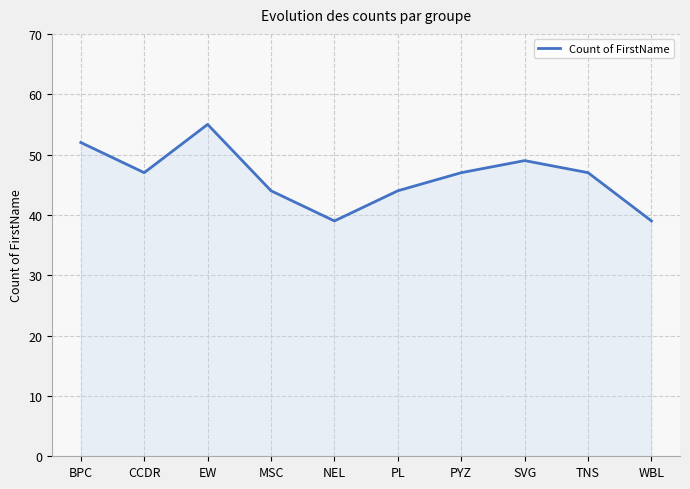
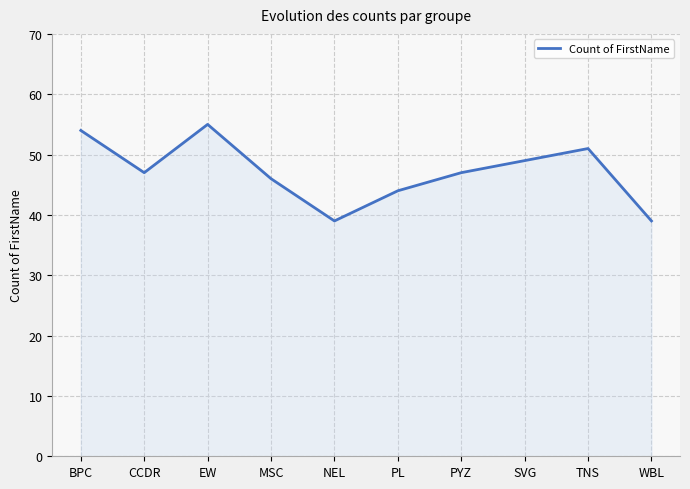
  {
-   "BPC": 52,
+   "BPC": 54,
    "CCDR": 47,
    "EW": 55,
-   "MSC": 44,
+   "MSC": 46,
    "NEL": 39,
    "PL": 44,
    "PYZ": 47,
    "SVG": 49,
-   "TNS": 47,
+   "TNS": 51,
    "WBL": 39
  }
